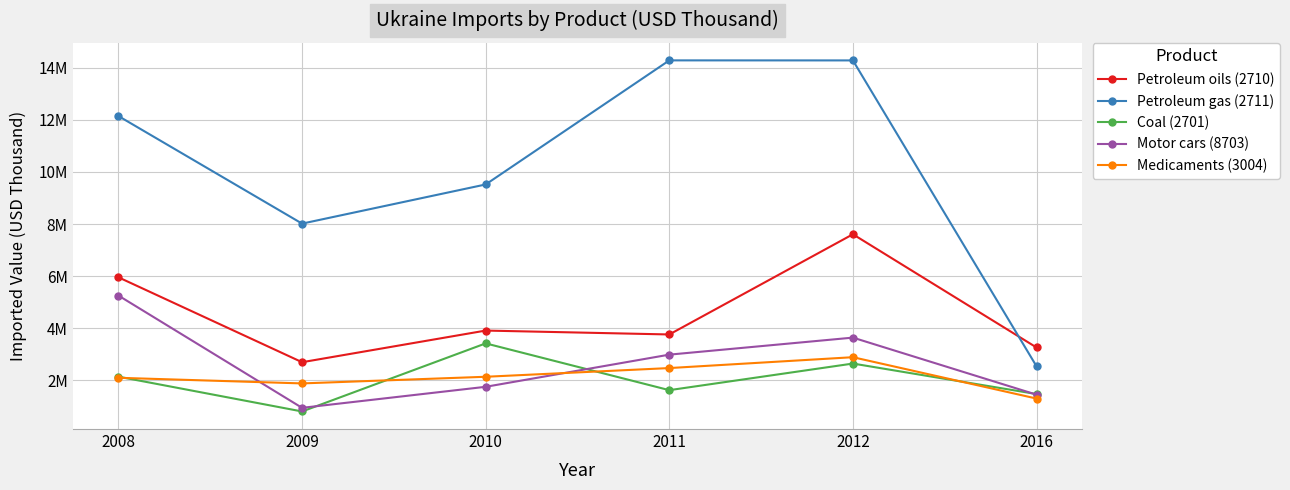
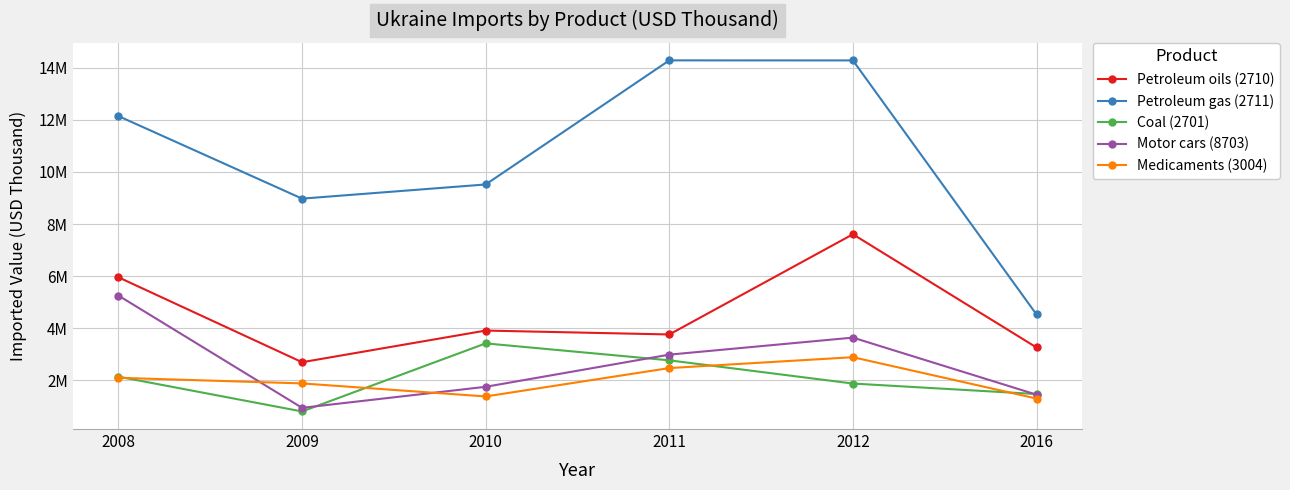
  {
    "Petroleum oils (2710)": {
      "2008": 6000000,
      "2009": 2700000,
      "2010": 3900000,
      "2011": 3800000,
      "2012": 7600000,
      "2016": 3300000
    },
    "Petroleum gas (2711)": {
      "2008": 12100000,
-     "2009": 8000000,
+     "2009": 9000000,
      "2010": 9500000,
      "2011": 14300000,
      "2012": 14300000,
-     "2016": 2500000
+     "2016": 4500000
    },
    "Coal (2701)": {
      "2009": 800000,
      "2010": 3400000,
-     "2011": 1600000,
-     "2012": 2600000
+     "2011": 2800000,
+     "2012": 1900000
    },
    "Motor cars (8703)": {
      "2008": 5200000,
      "2009": 900000,
      "2010": 1700000,
      "2011": 3000000,
      "2012": 3600000
    },
    "Medicaments (3004)": {
      "2009": 1900000,
-     "2010": 2100000,
+     "2010": 1400000,
      "2011": 2500000,
      "2012": 2900000,
      "2016": 1300000
    }
  }
